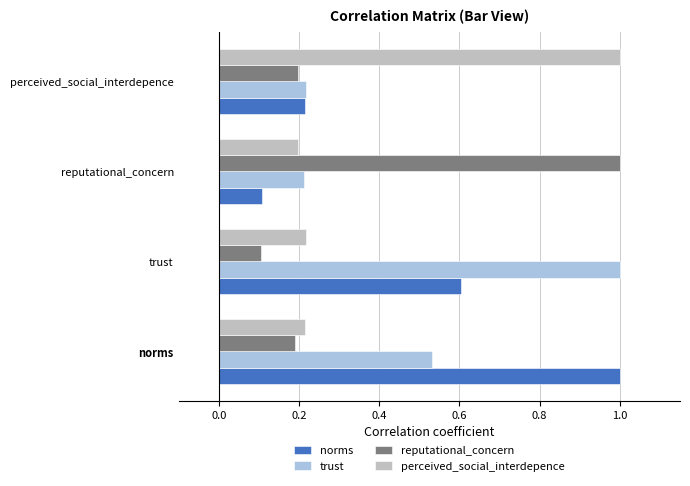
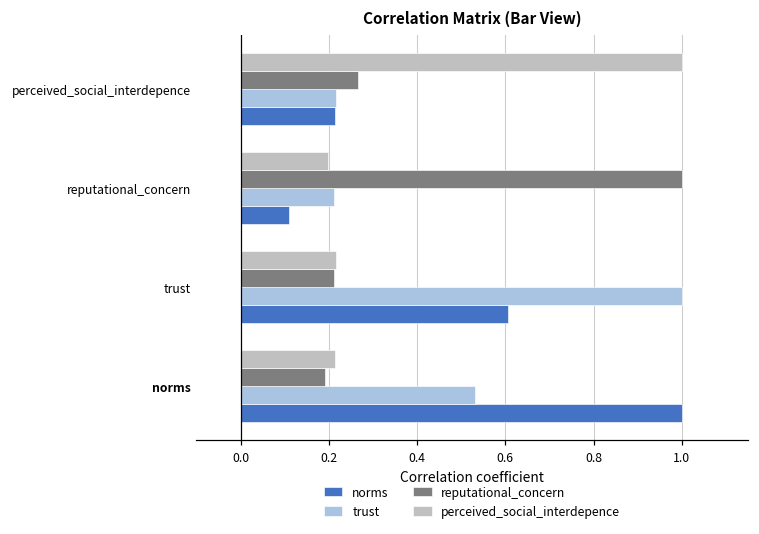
  {
    "norms": {
      "perceived_social_interdepence": 0.21,
      "reputational_concern": 0.11,
      "trust": 0.61,
      "norms": 1.00
    },
    "reputational_concern": {
-     "perceived_social_interdepence": 0.20,
+     "perceived_social_interdepence": 0.27,
      "reputational_concern": 1.00,
-     "trust": 0.11,
+     "trust": 0.21,
      "norms": 0.19
    }
  }
